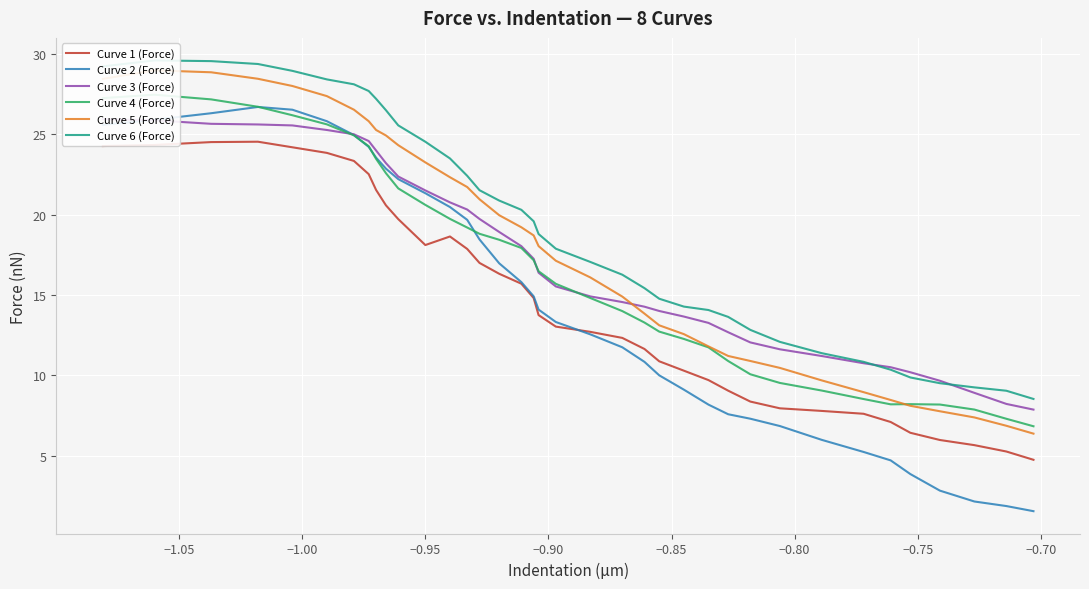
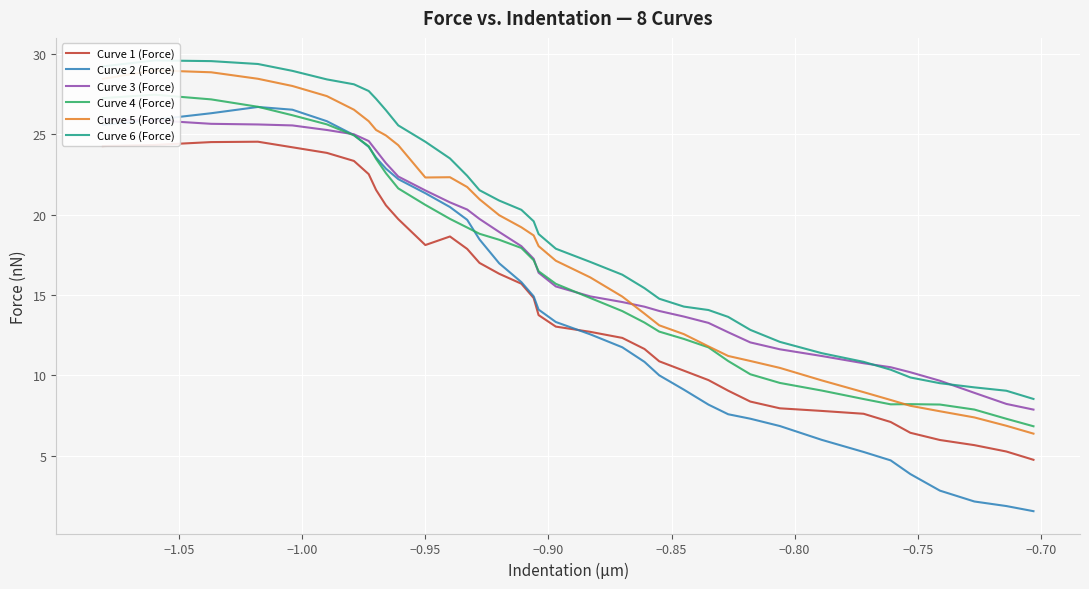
  {
    "Curve 1 (Force)": {
      "−0.95": 18.1
    },
    "Curve 2 (Force)": {
      "−0.95": 21.3
    },
    "Curve 3 (Force)": {
      "−0.95": 21.5
    },
    "Curve 5 (Force)": {
-     "−0.95": 23.3
+     "−0.95": 22.3
    }
  }
